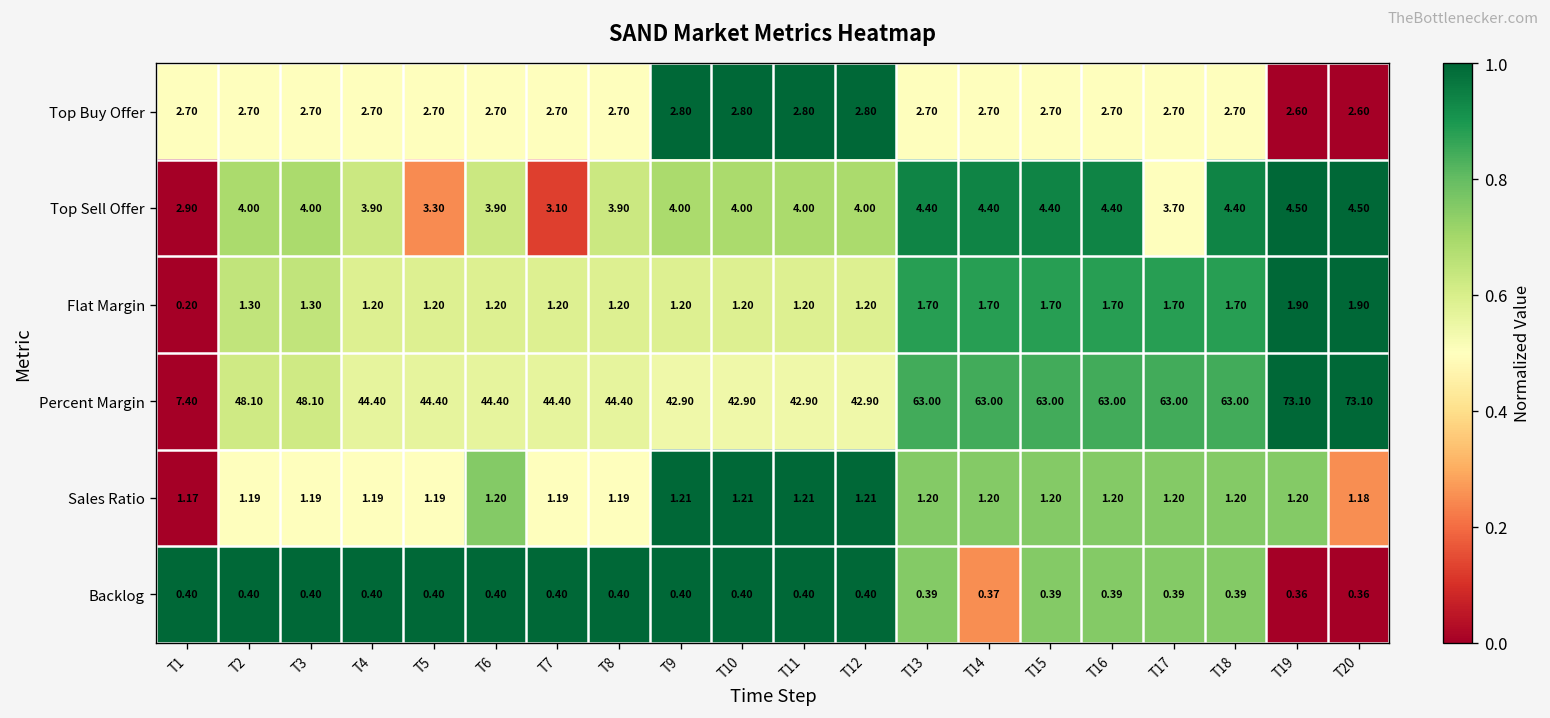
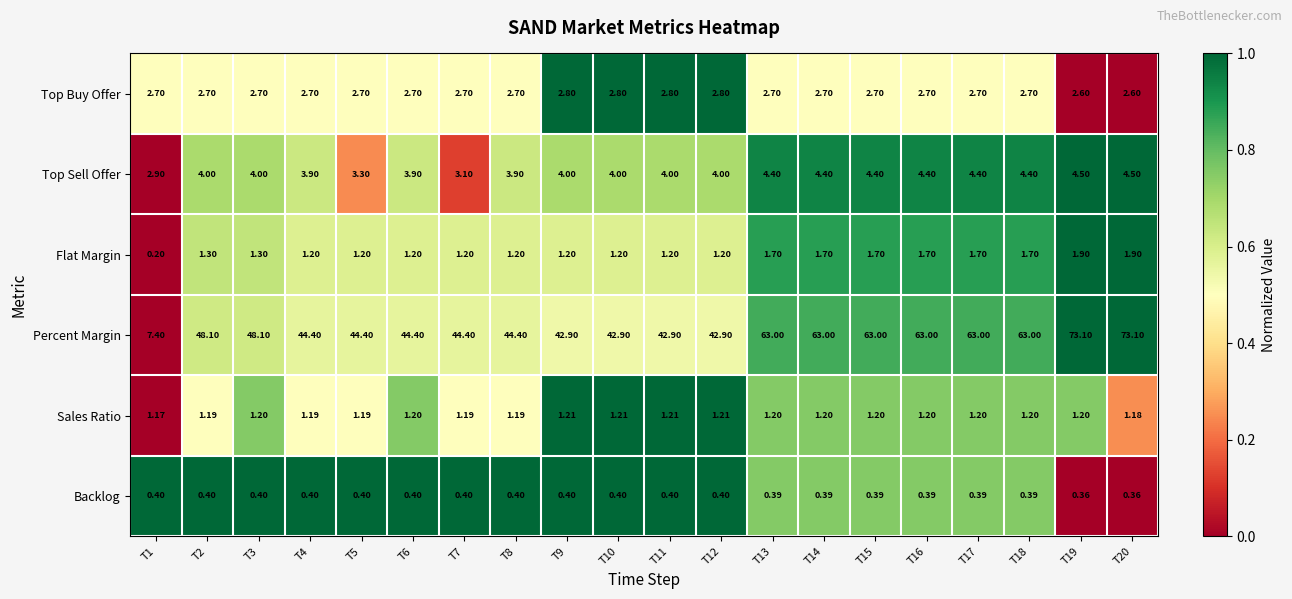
  {
    "Top Buy Offer": {
      "T1": 2.70,
      "T2": 2.70,
      "T3": 2.70,
      "T4": 2.70,
      "T5": 2.70,
      "T6": 2.70,
      "T7": 2.70,
      "T8": 2.70,
      "T9": 2.80,
      "T10": 2.80,
      "T11": 2.80,
      "T12": 2.80,
      "T13": 2.70,
      "T14": 2.70,
      "T15": 2.70,
      "T16": 2.70,
      "T17": 2.70,
      "T18": 2.70,
      "T19": 2.60,
      "T20": 2.60
    },
    "Top Sell Offer": {
      "T1": 2.90,
      "T2": 4.00,
      "T3": 4.00,
      "T4": 3.90,
      "T5": 3.30,
      "T6": 3.90,
      "T7": 3.10,
      "T8": 3.90,
      "T9": 4.00,
      "T10": 4.00,
      "T11": 4.00,
      "T12": 4.00,
      "T13": 4.40,
      "T14": 4.40,
      "T15": 4.40,
      "T16": 4.40,
-     "T17": 3.70,
+     "T17": 4.40,
      "T18": 4.40,
      "T19": 4.50,
      "T20": 4.50
    },
    "Flat Margin": {
      "T1": 0.20,
      "T2": 1.30,
      "T3": 1.30,
      "T4": 1.20,
      "T5": 1.20,
      "T6": 1.20,
      "T7": 1.20,
      "T8": 1.20,
      "T9": 1.20,
      "T10": 1.20,
      "T11": 1.20,
      "T12": 1.20,
      "T13": 1.70,
      "T14": 1.70,
      "T15": 1.70,
      "T16": 1.70,
      "T17": 1.70,
      "T18": 1.70,
      "T19": 1.90,
      "T20": 1.90
    },
    "Percent Margin": {
      "T1": 7.40,
      "T2": 48.10,
      "T3": 48.10,
      "T4": 44.40,
      "T5": 44.40,
      "T6": 44.40,
      "T7": 44.40,
      "T8": 44.40,
      "T9": 42.90,
      "T10": 42.90,
      "T11": 42.90,
      "T12": 42.90,
      "T13": 63.00,
      "T14": 63.00,
      "T15": 63.00,
      "T16": 63.00,
      "T17": 63.00,
      "T18": 63.00,
      "T19": 73.10,
      "T20": 73.10
    },
    "Sales Ratio": {
      "T1": 1.17,
      "T2": 1.19,
-     "T3": 1.19,
+     "T3": 1.20,
      "T4": 1.19,
      "T5": 1.19,
      "T6": 1.20,
      "T7": 1.19,
      "T8": 1.19,
      "T9": 1.21,
      "T10": 1.21,
      "T11": 1.21,
      "T12": 1.21,
      "T13": 1.20,
      "T14": 1.20,
      "T15": 1.20,
      "T16": 1.20,
      "T17": 1.20,
      "T18": 1.20,
      "T19": 1.20,
      "T20": 1.18
    },
    "Backlog": {
      "T1": 0.40,
      "T2": 0.40,
      "T3": 0.40,
      "T4": 0.40,
      "T5": 0.40,
      "T6": 0.40,
      "T7": 0.40,
      "T8": 0.40,
      "T9": 0.40,
      "T10": 0.40,
      "T11": 0.40,
      "T12": 0.40,
      "T13": 0.39,
-     "T14": 0.37,
+     "T14": 0.39,
      "T15": 0.39,
      "T16": 0.39,
      "T17": 0.39,
      "T18": 0.39,
      "T19": 0.36,
      "T20": 0.36
    }
  }
